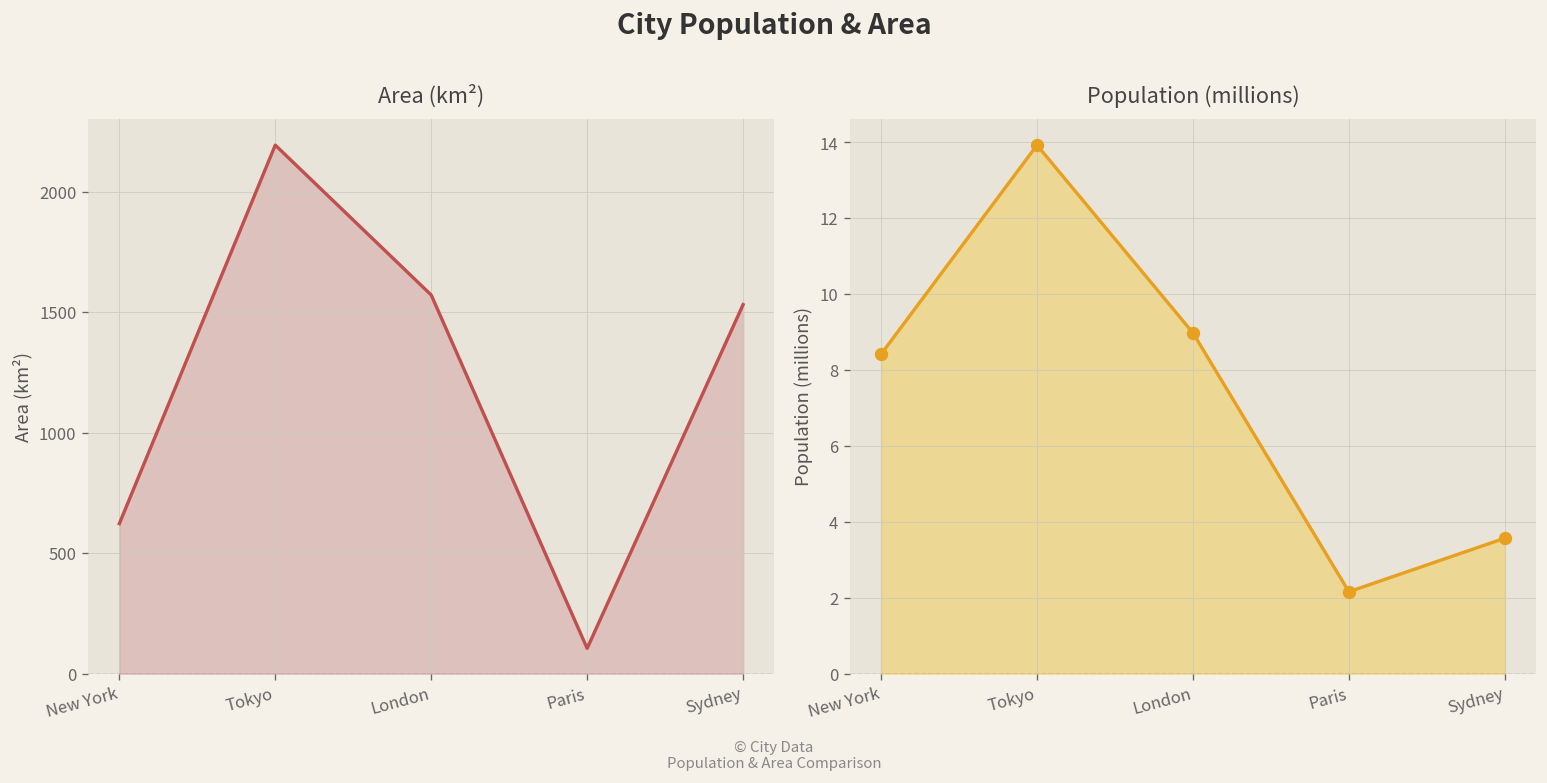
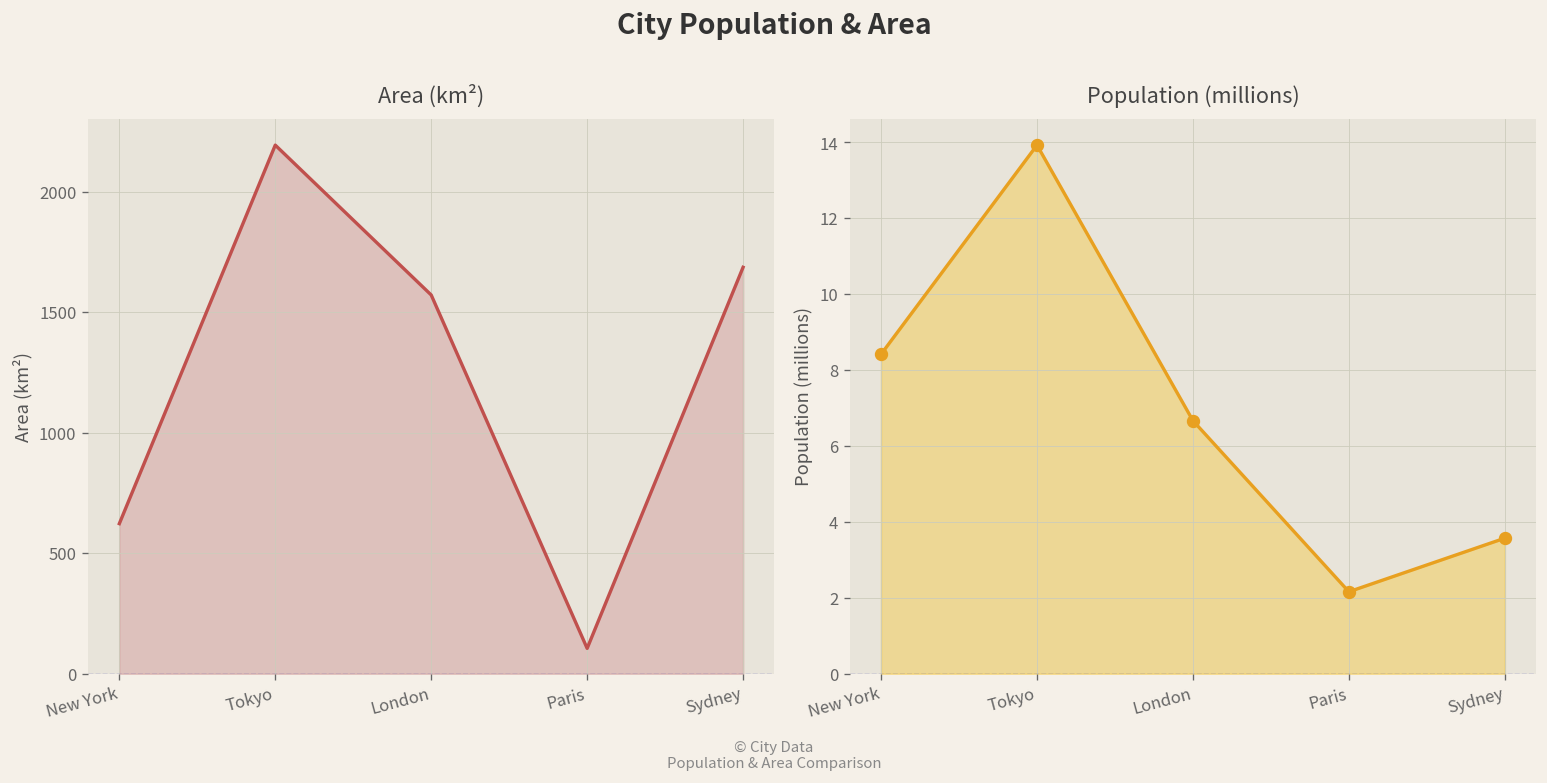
  {
    "Area (km²)": {
      "New York": 620,
      "Tokyo": 2190,
      "London": 1570,
      "Paris": 110,
-     "Sydney": 1530
+     "Sydney": 1690
    },
    "Population (millions)": {
      "New York": 8.4,
      "Tokyo": 13.9,
-     "London": 9.0,
+     "London": 6.7,
      "Paris": 2.2,
      "Sydney": 3.6
    }
  }
